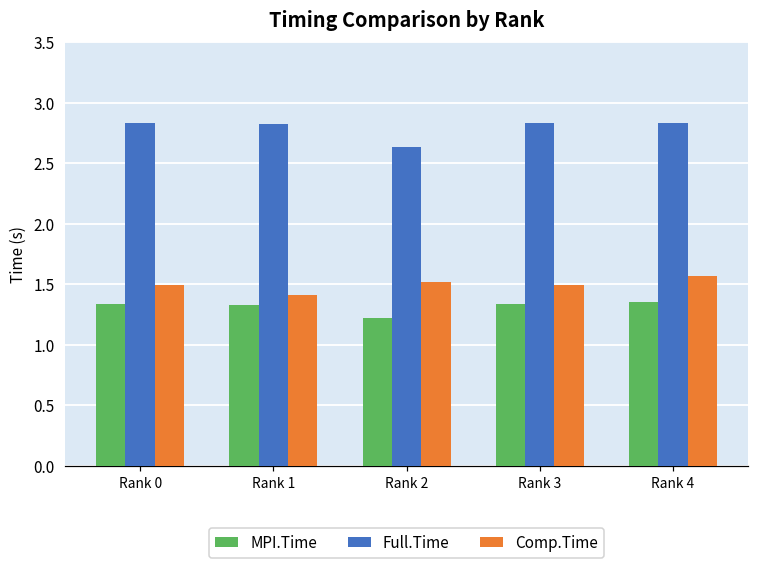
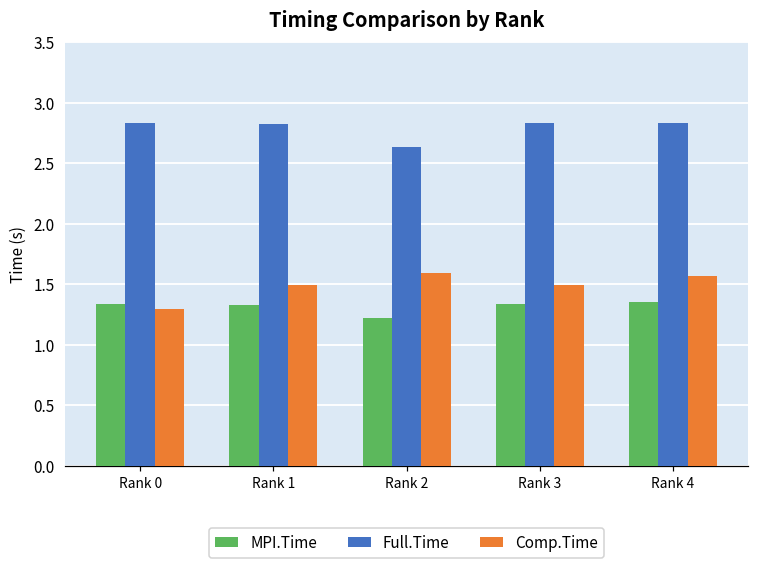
  {
    "MPI.Time": {
      "Rank 0": 1.34,
      "Rank 1": 1.33,
      "Rank 2": 1.22,
      "Rank 3": 1.33,
      "Rank 4": 1.35
    },
    "Full.Time": {
      "Rank 0": 2.83,
      "Rank 1": 2.82,
      "Rank 2": 2.64,
      "Rank 3": 2.83,
      "Rank 4": 2.83
    },
    "Comp.Time": {
-     "Rank 0": 1.49,
-     "Rank 1": 1.41,
-     "Rank 2": 1.52,
+     "Rank 0": 1.30,
+     "Rank 1": 1.49,
+     "Rank 2": 1.59,
      "Rank 3": 1.49,
      "Rank 4": 1.57
    }
  }
